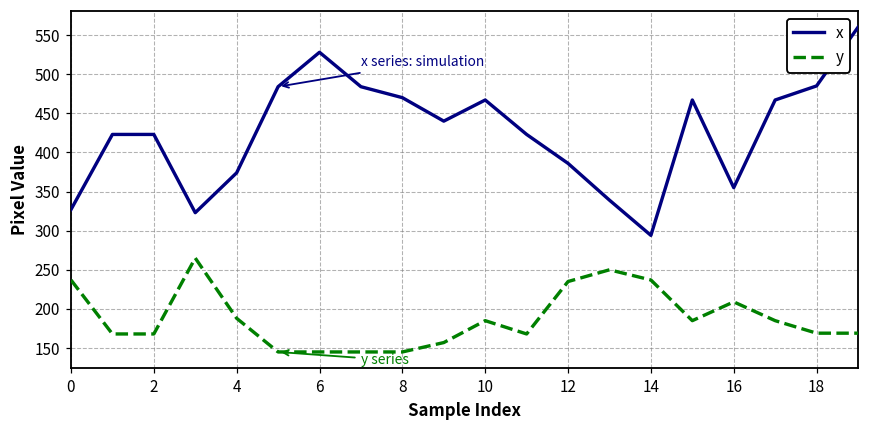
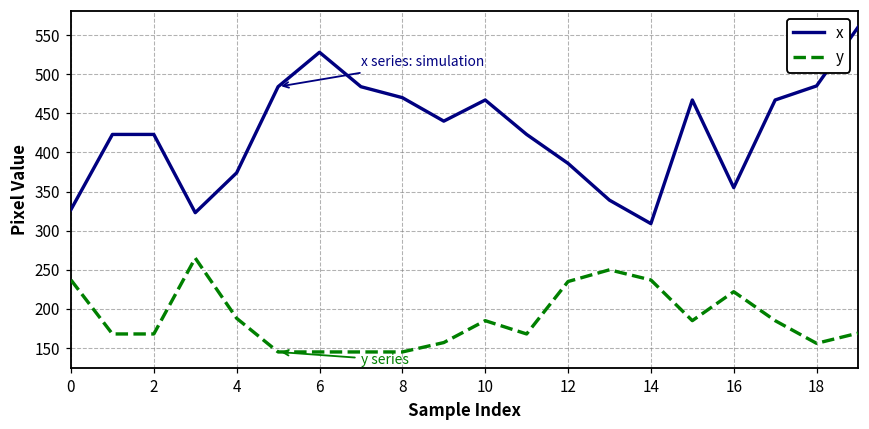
  {
    "x": {
      "0": 330,
      "2": 420,
      "4": 370,
      "6": 530,
      "8": 470,
      "10": 470,
      "12": 390,
-     "14": 290,
+     "14": 310,
      "16": 360,
      "18": 490
    },
    "y": {
      "0": 240,
      "2": 170,
      "4": 190,
      "6": 150,
      "8": 150,
      "10": 190,
      "12": 240,
      "14": 240,
-     "16": 210,
-     "18": 170
+     "16": 220,
+     "18": 160
    }
  }
